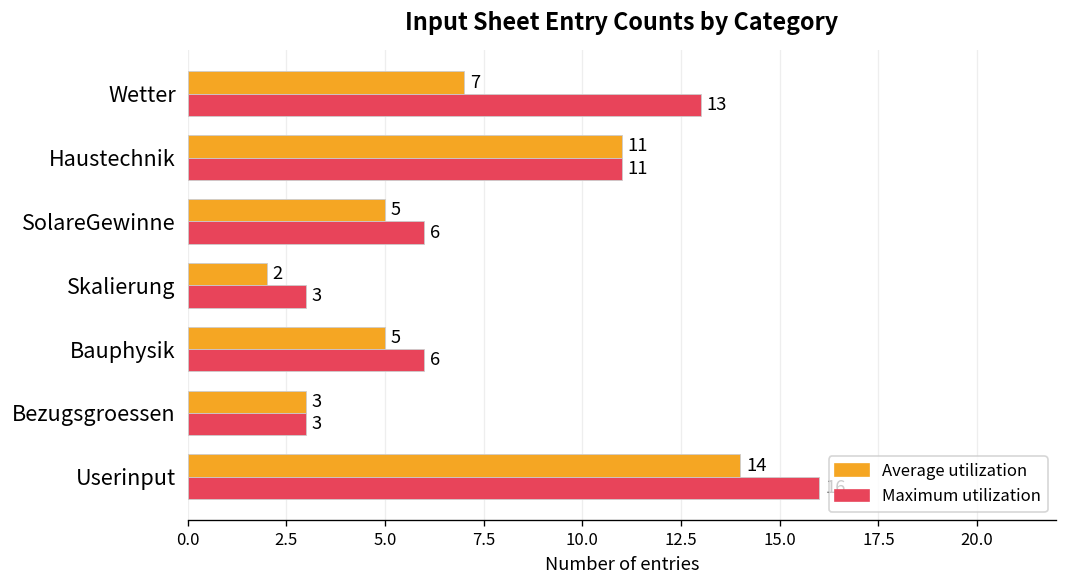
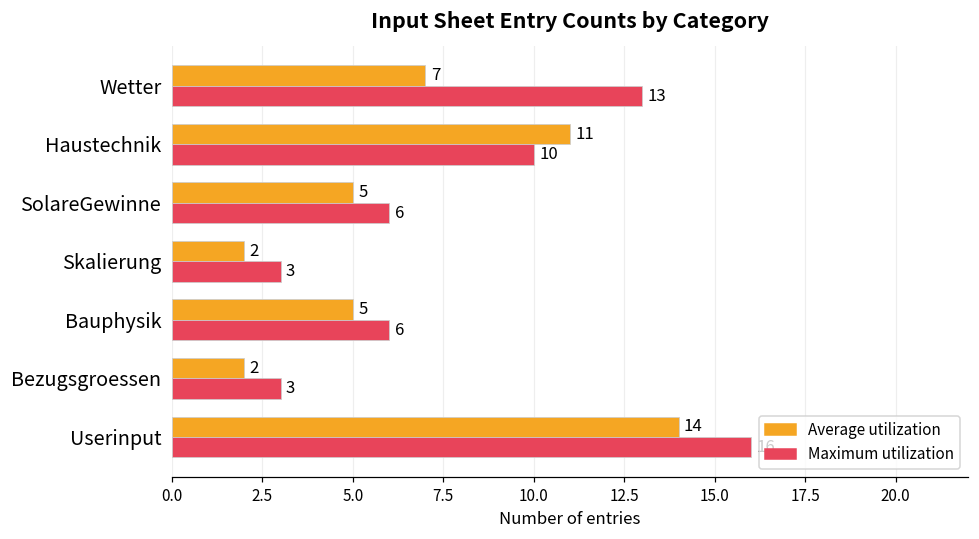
  {
    "Average utilization": {
      "Wetter": 7,
      "Haustechnik": 11,
      "SolareGewinne": 5,
      "Skalierung": 2,
      "Bauphysik": 5,
-     "Bezugsgroessen": 3,
+     "Bezugsgroessen": 2,
      "Userinput": 14
    },
    "Maximum utilization": {
      "Wetter": 13,
-     "Haustechnik": 11,
+     "Haustechnik": 10,
      "SolareGewinne": 6,
      "Skalierung": 3,
      "Bauphysik": 6,
      "Bezugsgroessen": 3
    }
  }
